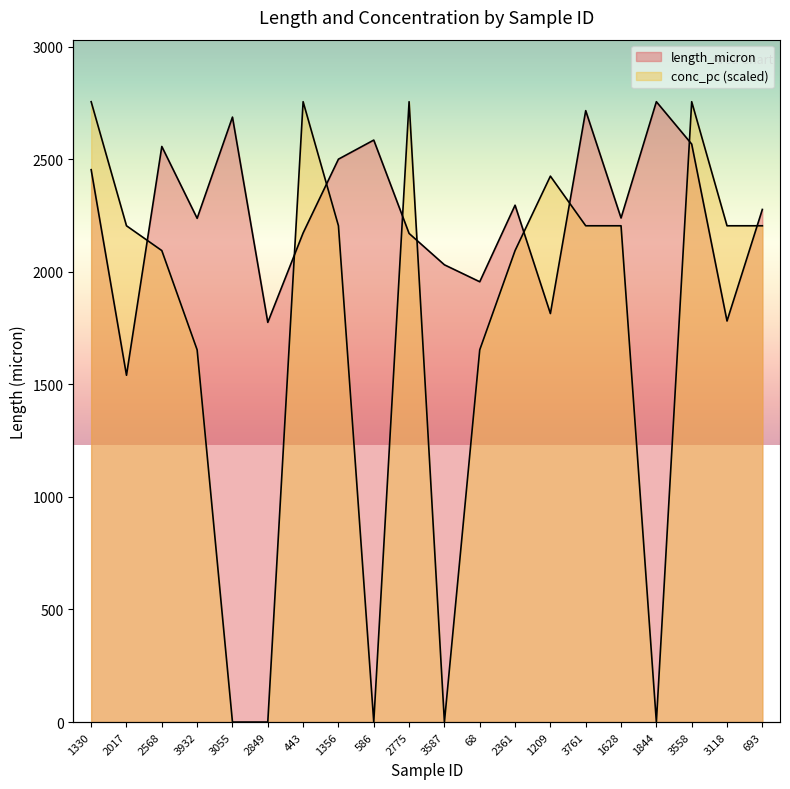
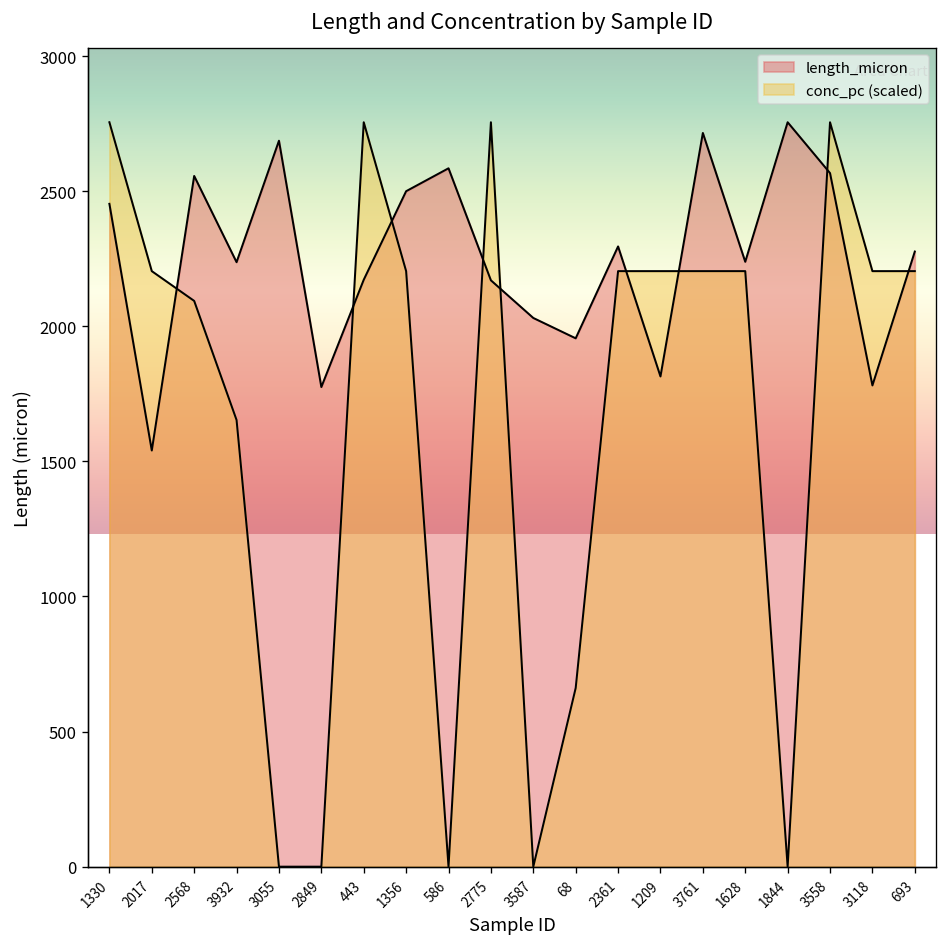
  {
    "length_micron": {
      "1330": 2450,
      "2017": 1540,
      "2568": 2560,
      "3932": 2240,
      "3055": 2690,
      "2849": 1780,
      "443": 2170,
      "1356": 2500,
      "586": 2580,
      "2775": 2170,
      "3587": 2030,
      "68": 1960,
      "2361": 2300,
      "1209": 1810,
      "3761": 2720,
      "1628": 2240,
      "1844": 2750,
      "3558": 2570,
      "3118": 1780,
      "693": 2280
    },
    "conc_pc (scaled)": {
      "1330": 2750,
      "2017": 2200,
      "2568": 2090,
      "3932": 1650,
      "3055": 0,
      "2849": 0,
      "443": 2750,
      "1356": 2200,
      "586": 0,
      "2775": 2750,
      "3587": 0,
-     "68": 1650,
-     "2361": 2090,
-     "1209": 2420,
+     "68": 660,
+     "2361": 2200,
+     "1209": 2200,
      "3761": 2200,
      "1628": 2200,
      "1844": 0,
      "3558": 2750,
      "3118": 2200,
      "693": 2200
    }
  }
